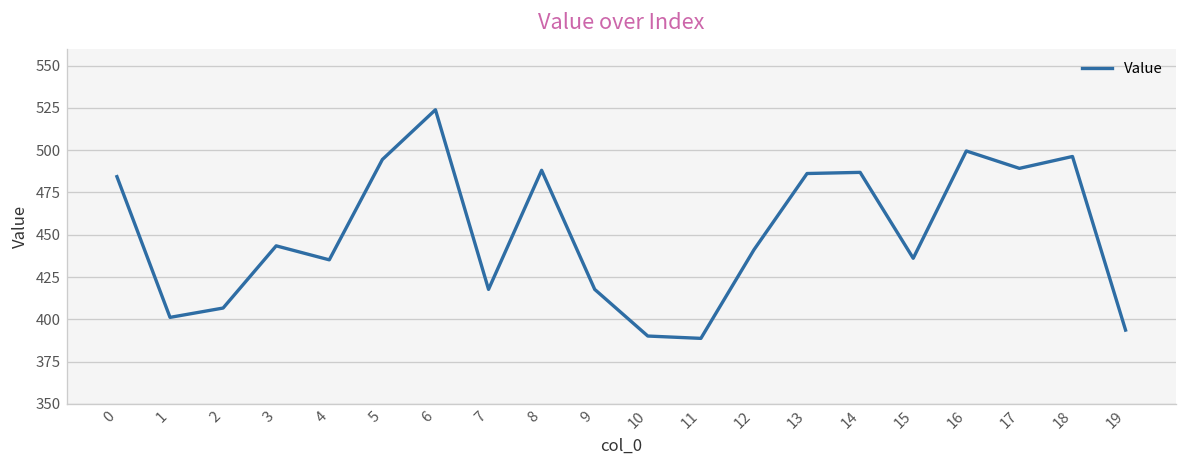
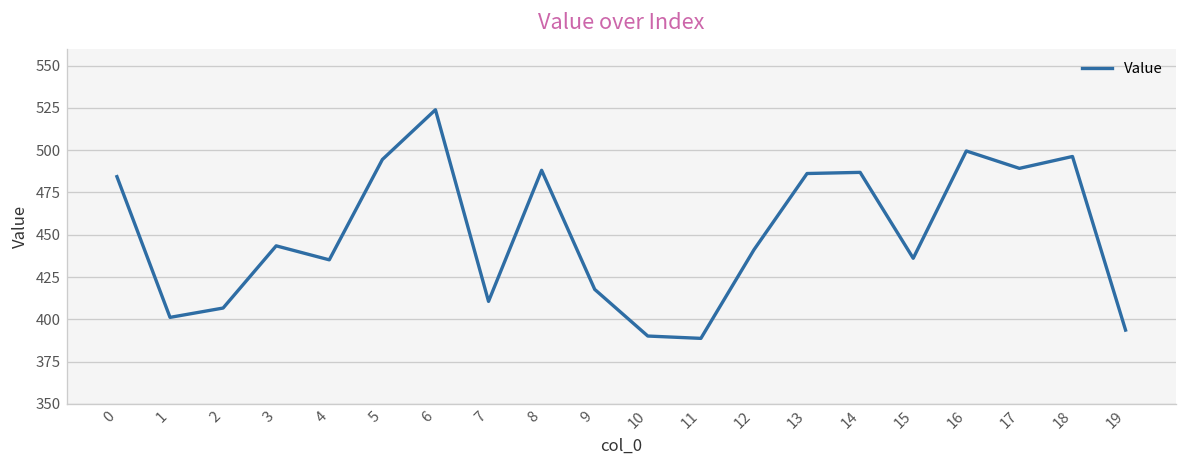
  {
    "0": 484,
    "1": 401,
    "2": 407,
    "3": 443,
    "4": 435,
    "5": 495,
    "6": 524,
-   "7": 418,
+   "7": 411,
    "8": 488,
    "9": 418,
    "10": 390,
    "11": 389,
    "12": 441,
    "13": 486,
    "14": 487,
    "15": 436,
    "16": 500,
    "17": 489,
    "18": 496,
    "19": 394
  }
